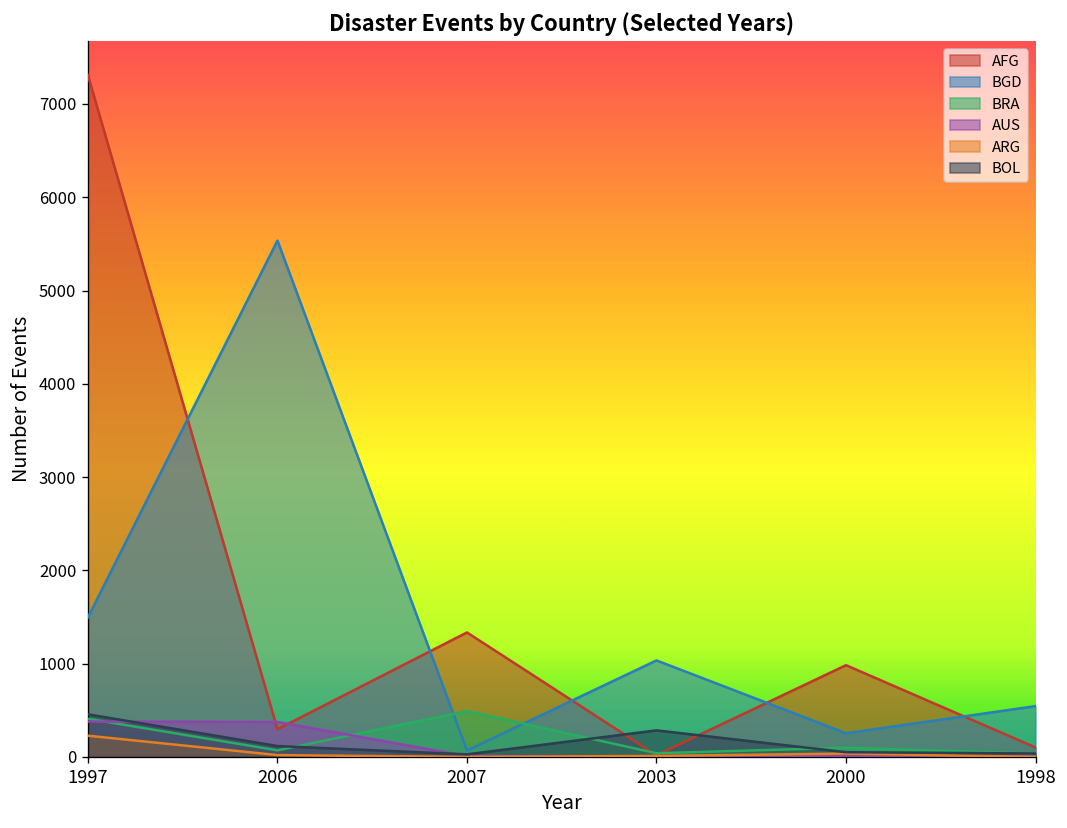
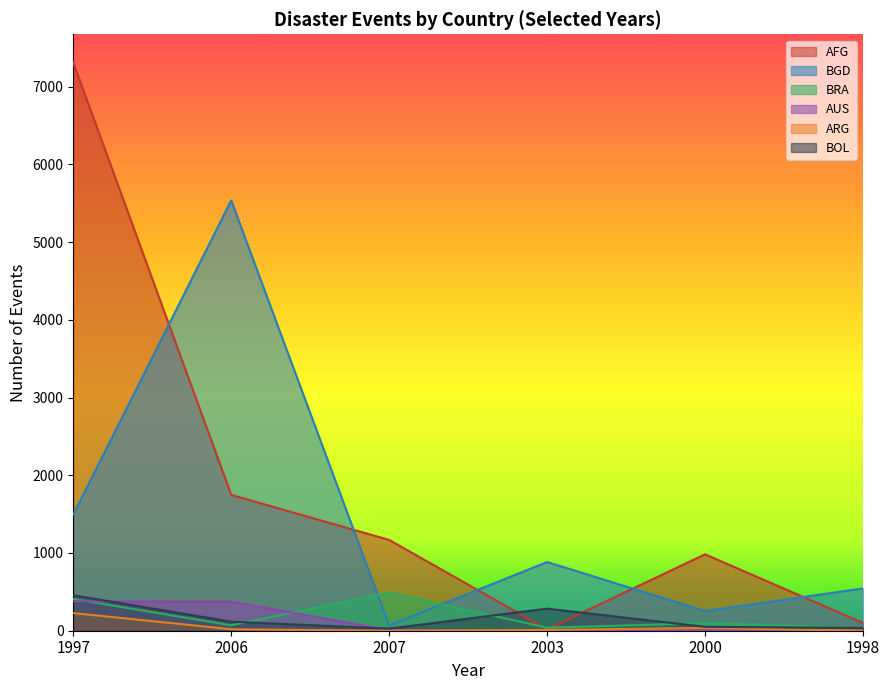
  {
    "AFG": {
      "1997": 7300,
-     "2006": 300,
-     "2007": 1300,
+     "2006": 1700,
+     "2007": 1200,
      "2000": 1000,
      "1998": 100
    },
    "BGD": {
      "1997": 1500,
      "2006": 5500,
      "2007": 100,
-     "2003": 1000,
+     "2003": 900,
      "2000": 300,
      "1998": 500
    },
    "BRA": {
      "2006": 100,
      "2007": 500,
      "2000": 100
    },
    "AUS": {
      "2006": 400
    },
    "ARG": {
      "1997": 200,
      "2006": 0
    },
    "BOL": {
      "1997": 500,
      "2006": 100,
      "2003": 300
    }
  }
